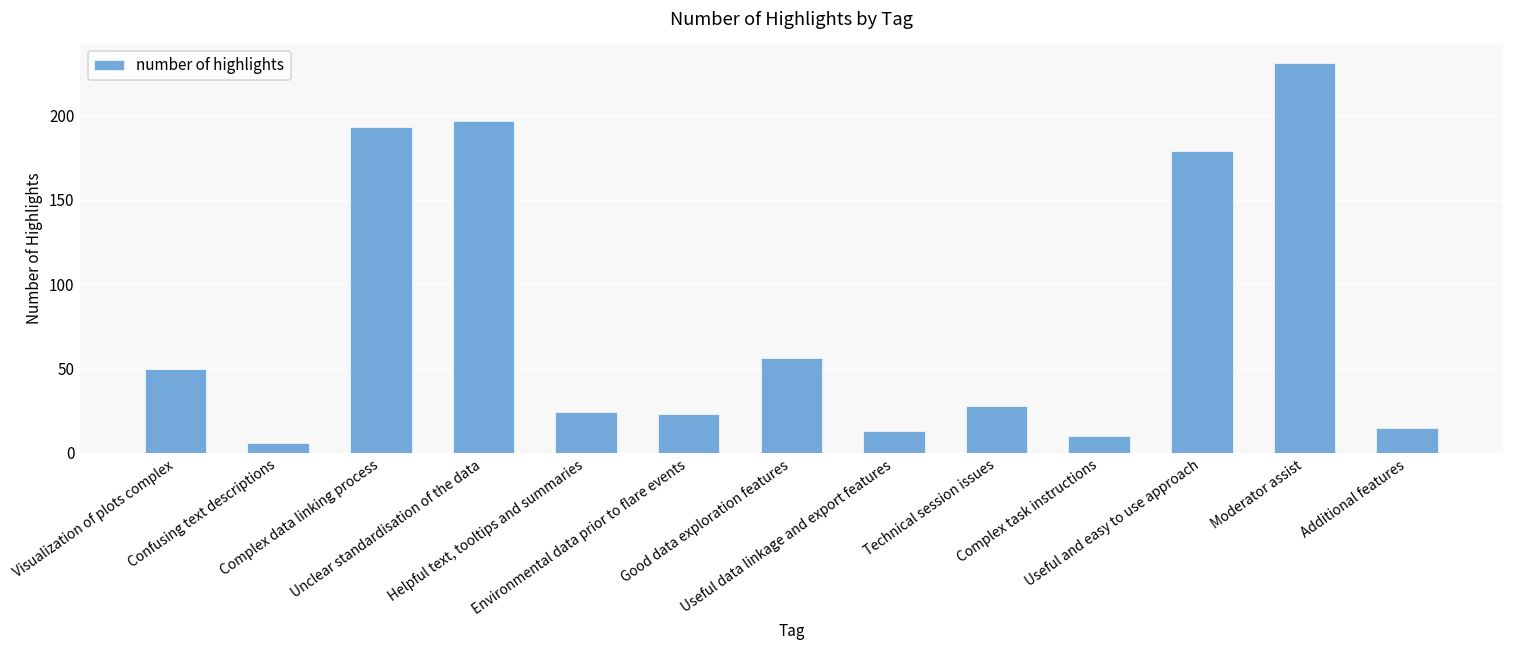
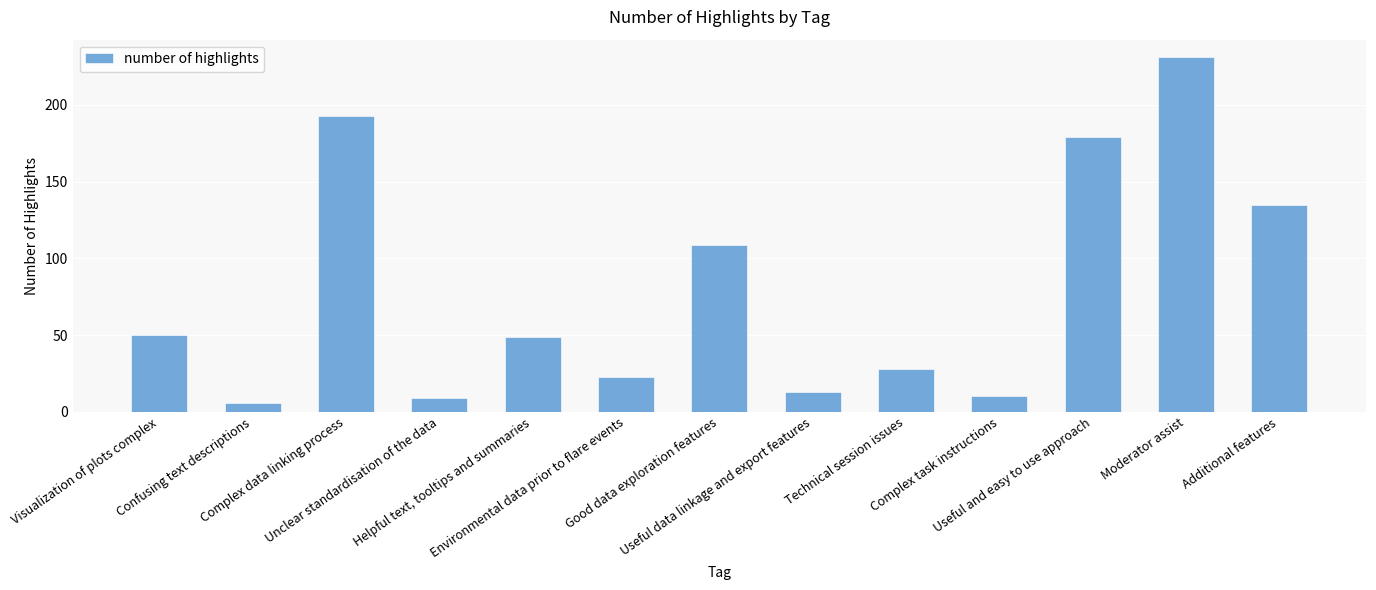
  {
    "Visualization of plots complex": 50,
    "Confusing text descriptions": 6,
    "Complex data linking process": 193,
-   "Unclear standardisation of the data": 197,
-   "Helpful text, tooltips and summaries": 24,
+   "Unclear standardisation of the data": 9,
+   "Helpful text, tooltips and summaries": 49,
    "Environmental data prior to flare events": 23,
-   "Good data exploration features": 56,
+   "Good data exploration features": 109,
    "Useful data linkage and export features": 13,
    "Technical session issues": 28,
    "Complex task instructions": 10,
    "Useful and easy to use approach": 179,
    "Moderator assist": 231,
-   "Additional features": 15
+   "Additional features": 135
  }
